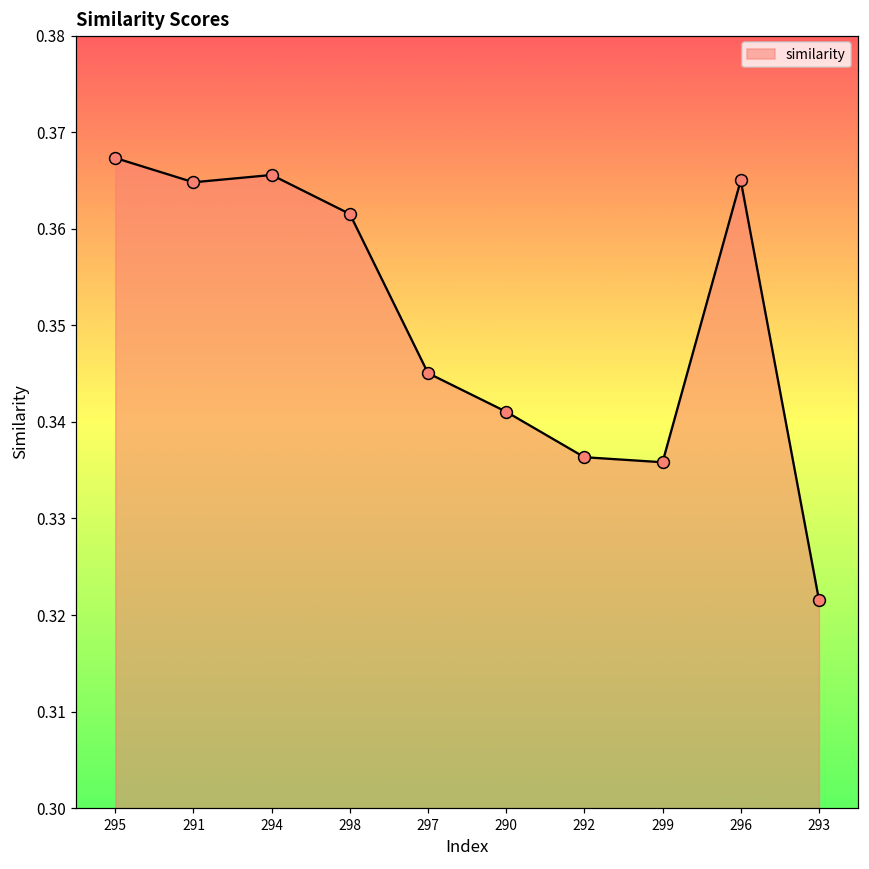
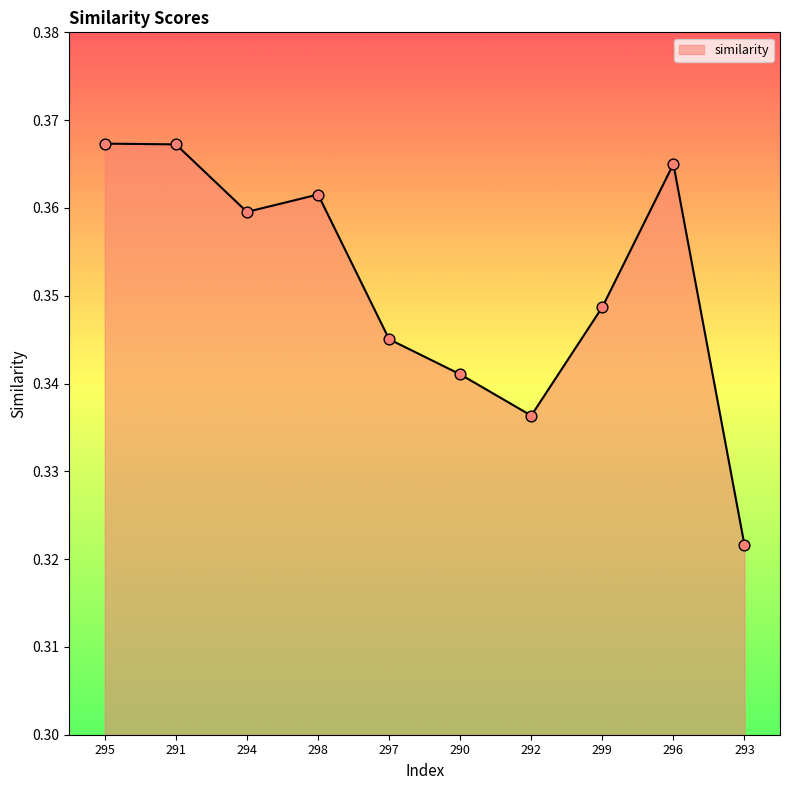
  {
    "295": 0.367,
-   "291": 0.365,
-   "294": 0.366,
+   "291": 0.367,
+   "294": 0.360,
    "298": 0.362,
    "297": 0.345,
    "290": 0.341,
    "292": 0.336,
-   "299": 0.336,
+   "299": 0.349,
    "296": 0.365,
    "293": 0.322
  }
